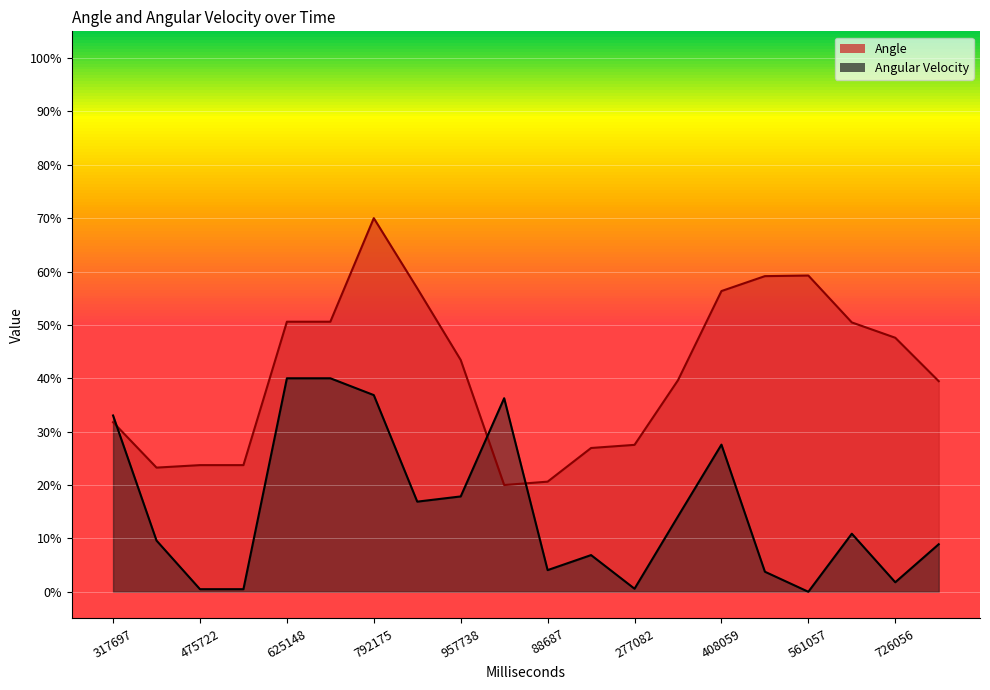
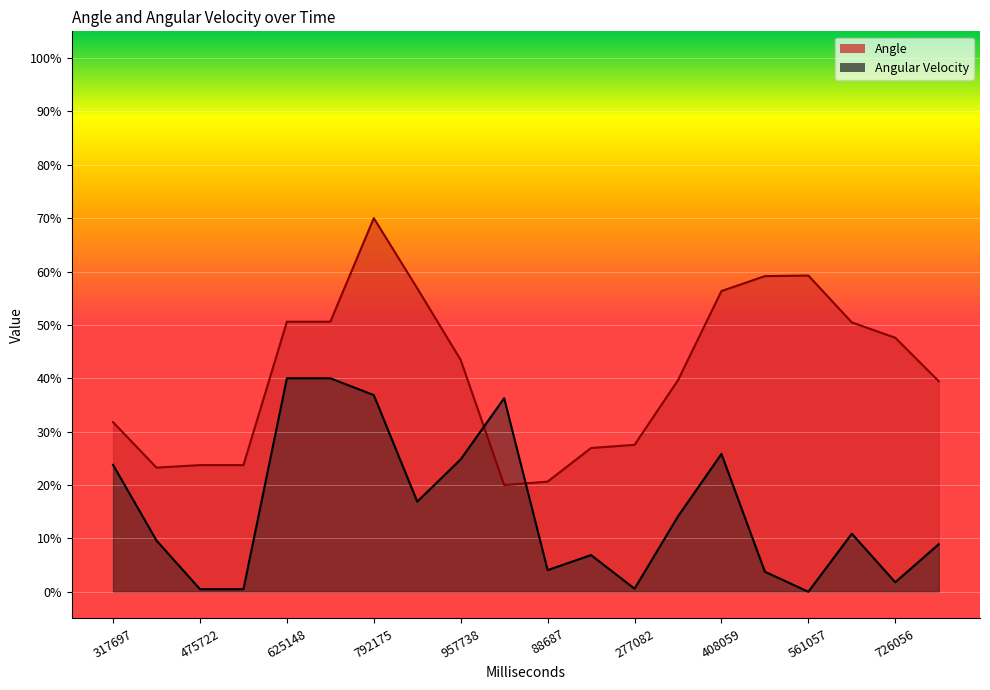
  {
    "Angle": {
      "317697": "32%",
      "475722": "24%",
      "625148": "51%",
      "792175": "70%",
      "957738": "43%",
      "88687": "21%",
      "277082": "28%",
      "408059": "56%",
      "561057": "59%",
      "726056": "48%"
    },
    "Angular Velocity": {
-     "317697": "33%",
+     "317697": "24%",
      "475722": "0%",
      "625148": "40%",
      "792175": "37%",
-     "957738": "18%",
+     "957738": "25%",
      "88687": "4%",
      "277082": "1%",
-     "408059": "28%",
+     "408059": "26%",
      "561057": "0%",
      "726056": "2%"
    }
  }
